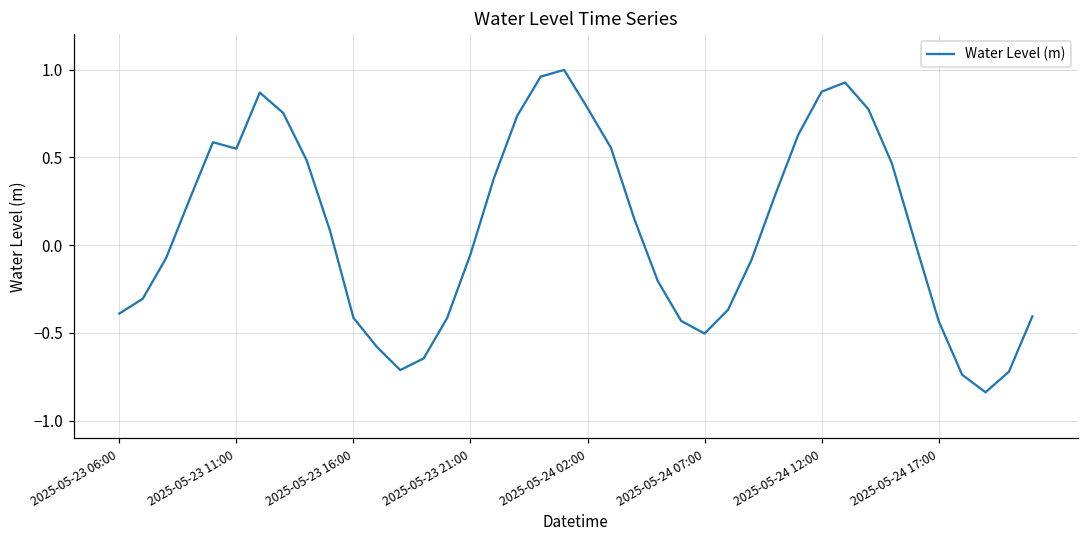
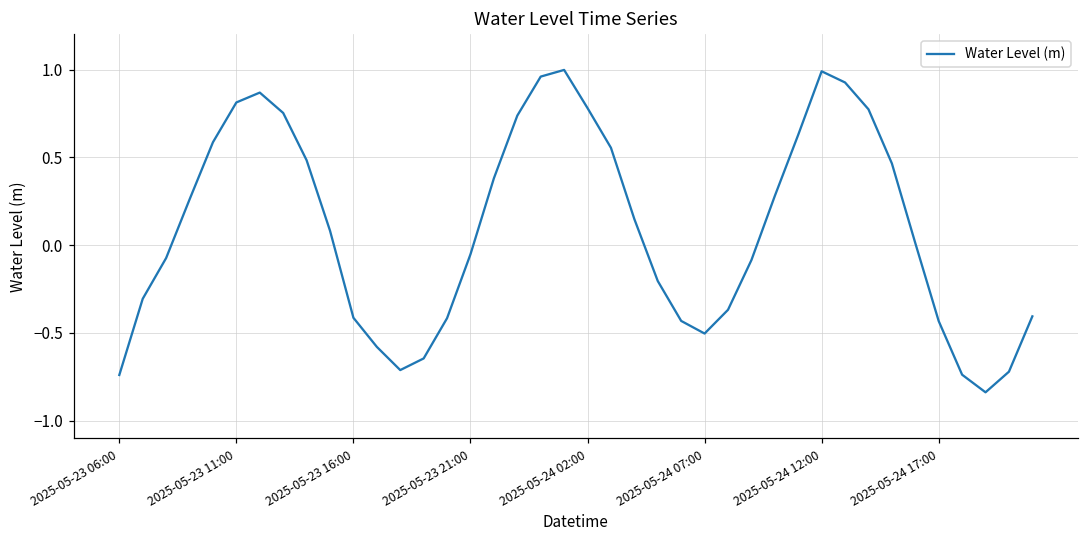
  {
-   "2025-05-23 06:00": -0.39,
-   "2025-05-23 11:00": 0.55,
+   "2025-05-23 06:00": -0.74,
+   "2025-05-23 11:00": 0.81,
    "2025-05-23 16:00": -0.41,
    "2025-05-23 21:00": -0.05,
    "2025-05-24 02:00": 0.78,
    "2025-05-24 07:00": -0.50,
-   "2025-05-24 12:00": 0.87,
+   "2025-05-24 12:00": 0.99,
    "2025-05-24 17:00": -0.43
  }
